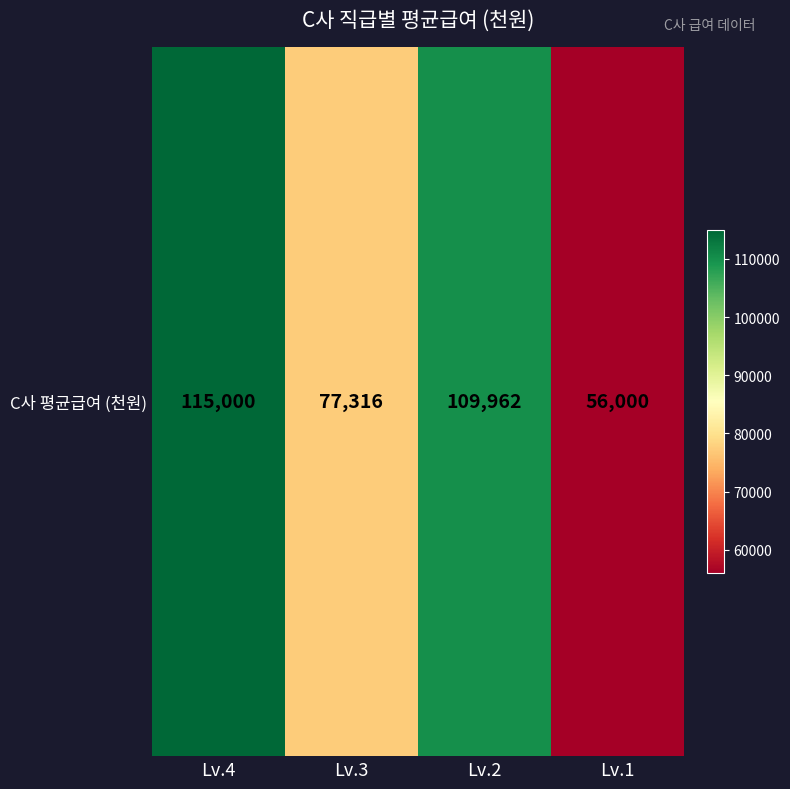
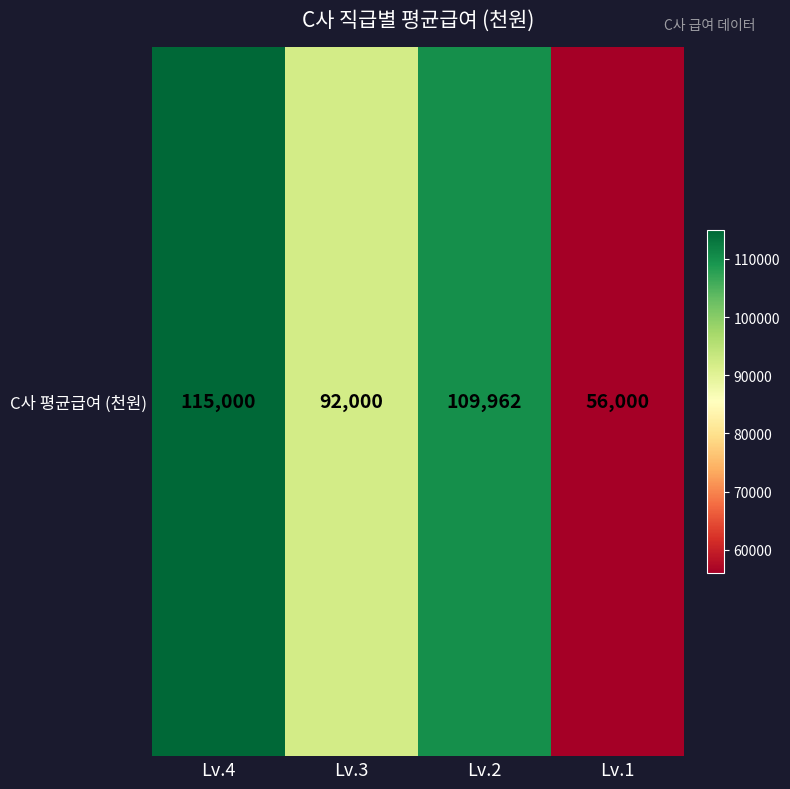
  {
    "C사 평균급여 (천원)": {
      "Lv.4": "115,000",
-     "Lv.3": "77,316",
+     "Lv.3": "92,000",
      "Lv.2": "109,962",
      "Lv.1": "56,000"
    }
  }
